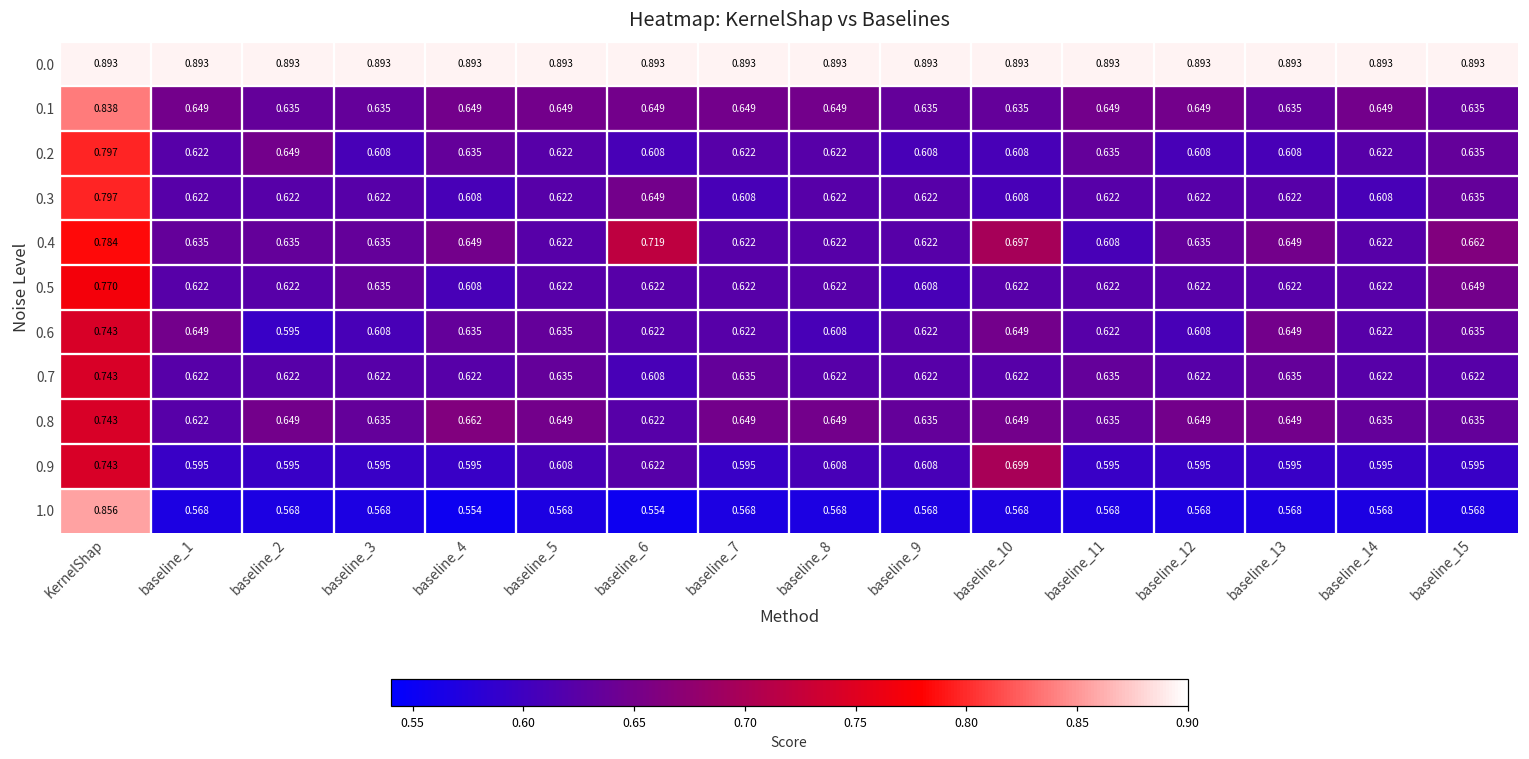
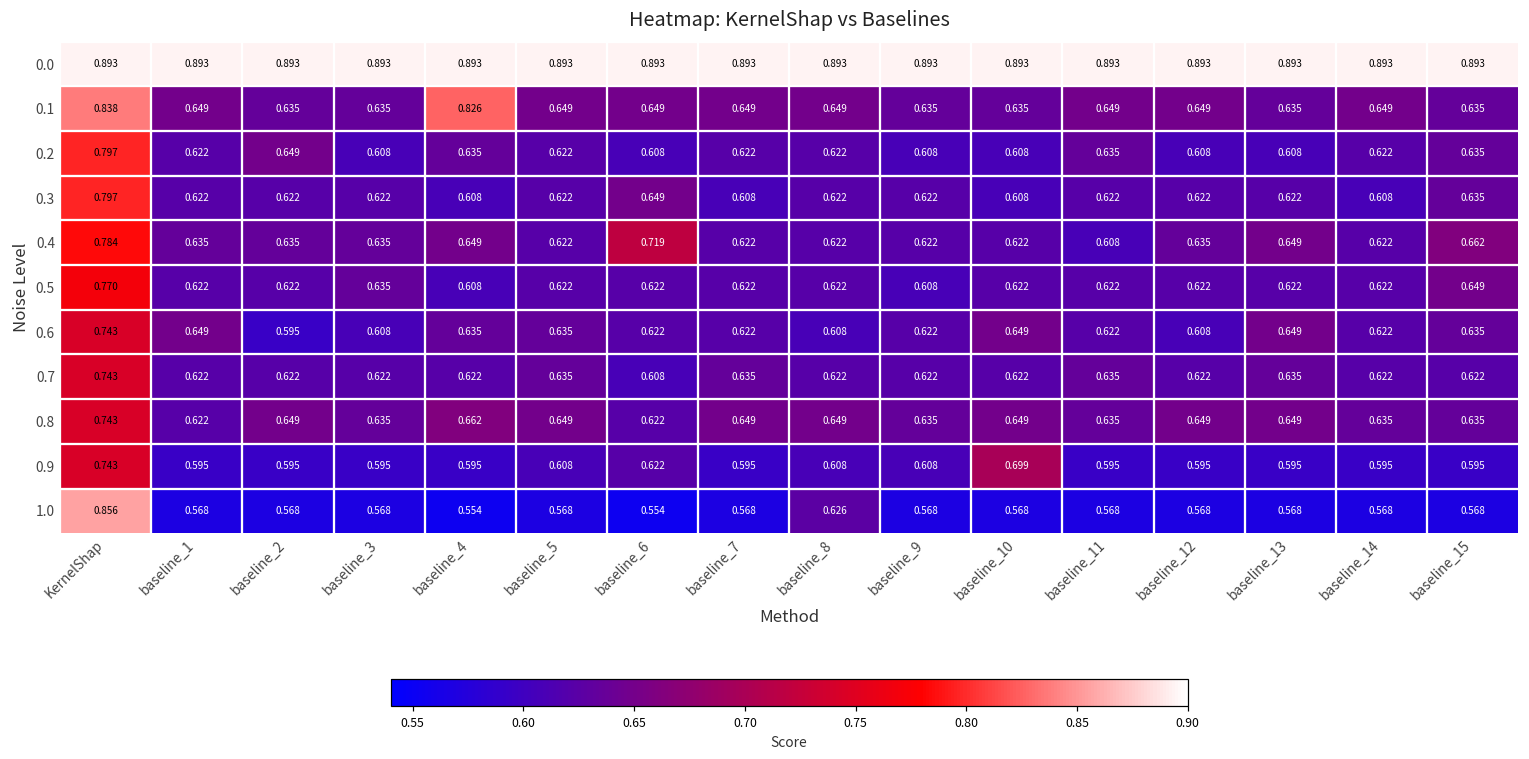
  {
    "0.0": {
      "KernelShap": 0.893,
      "baseline_1": 0.893,
      "baseline_2": 0.893,
      "baseline_3": 0.893,
      "baseline_4": 0.893,
      "baseline_5": 0.893,
      "baseline_6": 0.893,
      "baseline_7": 0.893,
      "baseline_8": 0.893,
      "baseline_9": 0.893,
      "baseline_10": 0.893,
      "baseline_11": 0.893,
      "baseline_12": 0.893,
      "baseline_13": 0.893,
      "baseline_14": 0.893,
      "baseline_15": 0.893
    },
    "0.1": {
      "KernelShap": 0.838,
      "baseline_1": 0.649,
      "baseline_2": 0.635,
      "baseline_3": 0.635,
-     "baseline_4": 0.649,
+     "baseline_4": 0.826,
      "baseline_5": 0.649,
      "baseline_6": 0.649,
      "baseline_7": 0.649,
      "baseline_8": 0.649,
      "baseline_9": 0.635,
      "baseline_10": 0.635,
      "baseline_11": 0.649,
      "baseline_12": 0.649,
      "baseline_13": 0.635,
      "baseline_14": 0.649,
      "baseline_15": 0.635
    },
    "0.2": {
      "KernelShap": 0.797,
      "baseline_1": 0.622,
      "baseline_2": 0.649,
      "baseline_3": 0.608,
      "baseline_4": 0.635,
      "baseline_5": 0.622,
      "baseline_6": 0.608,
      "baseline_7": 0.622,
      "baseline_8": 0.622,
      "baseline_9": 0.608,
      "baseline_10": 0.608,
      "baseline_11": 0.635,
      "baseline_12": 0.608,
      "baseline_13": 0.608,
      "baseline_14": 0.622,
      "baseline_15": 0.635
    },
    "0.3": {
      "KernelShap": 0.797,
      "baseline_1": 0.622,
      "baseline_2": 0.622,
      "baseline_3": 0.622,
      "baseline_4": 0.608,
      "baseline_5": 0.622,
      "baseline_6": 0.649,
      "baseline_7": 0.608,
      "baseline_8": 0.622,
      "baseline_9": 0.622,
      "baseline_10": 0.608,
      "baseline_11": 0.622,
      "baseline_12": 0.622,
      "baseline_13": 0.622,
      "baseline_14": 0.608,
      "baseline_15": 0.635
    },
    "0.4": {
      "KernelShap": 0.784,
      "baseline_1": 0.635,
      "baseline_2": 0.635,
      "baseline_3": 0.635,
      "baseline_4": 0.649,
      "baseline_5": 0.622,
      "baseline_6": 0.719,
      "baseline_7": 0.622,
      "baseline_8": 0.622,
      "baseline_9": 0.622,
-     "baseline_10": 0.697,
+     "baseline_10": 0.622,
      "baseline_11": 0.608,
      "baseline_12": 0.635,
      "baseline_13": 0.649,
      "baseline_14": 0.622,
      "baseline_15": 0.662
    },
    "0.5": {
      "KernelShap": 0.770,
      "baseline_1": 0.622,
      "baseline_2": 0.622,
      "baseline_3": 0.635,
      "baseline_4": 0.608,
      "baseline_5": 0.622,
      "baseline_6": 0.622,
      "baseline_7": 0.622,
      "baseline_8": 0.622,
      "baseline_9": 0.608,
      "baseline_10": 0.622,
      "baseline_11": 0.622,
      "baseline_12": 0.622,
      "baseline_13": 0.622,
      "baseline_14": 0.622,
      "baseline_15": 0.649
    },
    "0.6": {
      "KernelShap": 0.743,
      "baseline_1": 0.649,
      "baseline_2": 0.595,
      "baseline_3": 0.608,
      "baseline_4": 0.635,
      "baseline_5": 0.635,
      "baseline_6": 0.622,
      "baseline_7": 0.622,
      "baseline_8": 0.608,
      "baseline_9": 0.622,
      "baseline_10": 0.649,
      "baseline_11": 0.622,
      "baseline_12": 0.608,
      "baseline_13": 0.649,
      "baseline_14": 0.622,
      "baseline_15": 0.635
    },
    "0.7": {
      "KernelShap": 0.743,
      "baseline_1": 0.622,
      "baseline_2": 0.622,
      "baseline_3": 0.622,
      "baseline_4": 0.622,
      "baseline_5": 0.635,
      "baseline_6": 0.608,
      "baseline_7": 0.635,
      "baseline_8": 0.622,
      "baseline_9": 0.622,
      "baseline_10": 0.622,
      "baseline_11": 0.635,
      "baseline_12": 0.622,
      "baseline_13": 0.635,
      "baseline_14": 0.622,
      "baseline_15": 0.622
    },
    "0.8": {
      "KernelShap": 0.743,
      "baseline_1": 0.622,
      "baseline_2": 0.649,
      "baseline_3": 0.635,
      "baseline_4": 0.662,
      "baseline_5": 0.649,
      "baseline_6": 0.622,
      "baseline_7": 0.649,
      "baseline_8": 0.649,
      "baseline_9": 0.635,
      "baseline_10": 0.649,
      "baseline_11": 0.635,
      "baseline_12": 0.649,
      "baseline_13": 0.649,
      "baseline_14": 0.635,
      "baseline_15": 0.635
    },
    "0.9": {
      "KernelShap": 0.743,
      "baseline_1": 0.595,
      "baseline_2": 0.595,
      "baseline_3": 0.595,
      "baseline_4": 0.595,
      "baseline_5": 0.608,
      "baseline_6": 0.622,
      "baseline_7": 0.595,
      "baseline_8": 0.608,
      "baseline_9": 0.608,
      "baseline_10": 0.699,
      "baseline_11": 0.595,
      "baseline_12": 0.595,
      "baseline_13": 0.595,
      "baseline_14": 0.595,
      "baseline_15": 0.595
    },
    "1.0": {
      "KernelShap": 0.856,
      "baseline_1": 0.568,
      "baseline_2": 0.568,
      "baseline_3": 0.568,
      "baseline_4": 0.554,
      "baseline_5": 0.568,
      "baseline_6": 0.554,
      "baseline_7": 0.568,
-     "baseline_8": 0.568,
+     "baseline_8": 0.626,
      "baseline_9": 0.568,
      "baseline_10": 0.568,
      "baseline_11": 0.568,
      "baseline_12": 0.568,
      "baseline_13": 0.568,
      "baseline_14": 0.568,
      "baseline_15": 0.568
    }
  }
